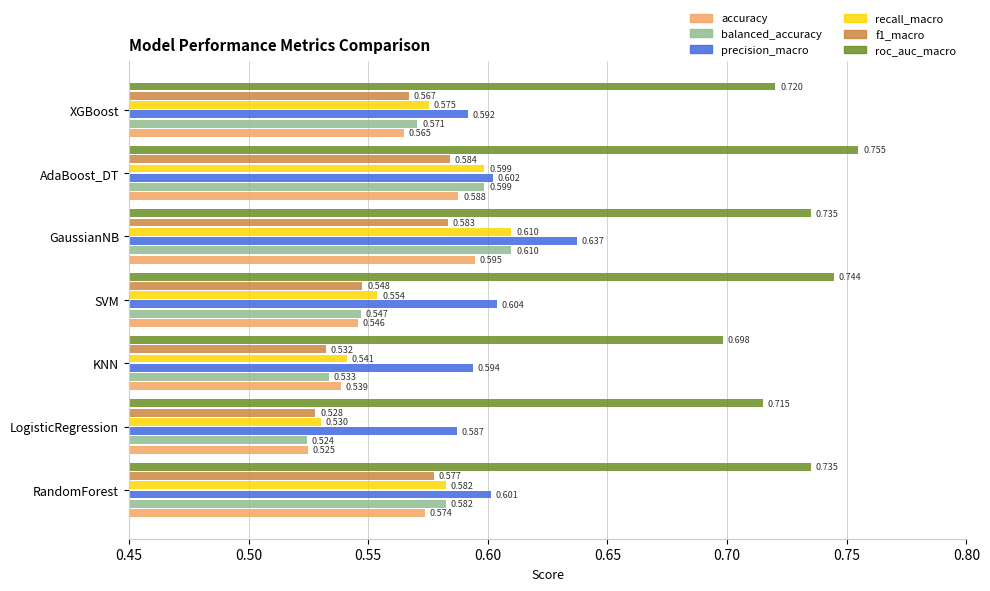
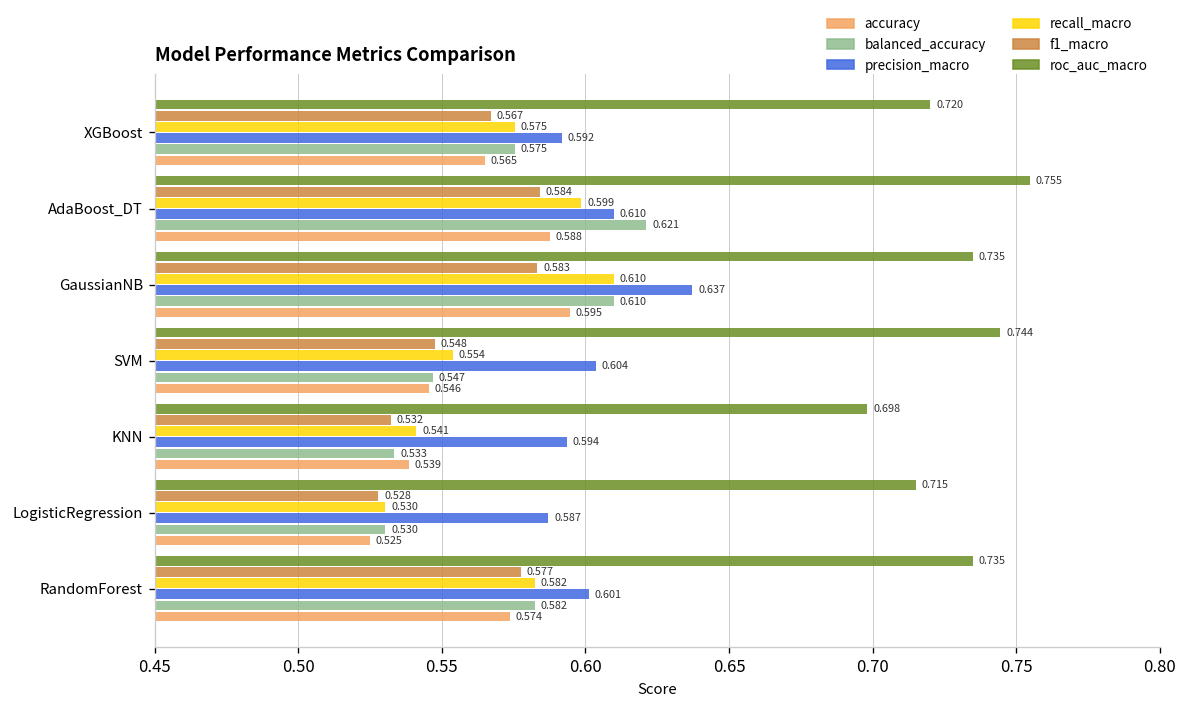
  {
    "balanced_accuracy": {
-     "XGBoost": 0.571,
-     "AdaBoost_DT": 0.599,
+     "XGBoost": 0.575,
+     "AdaBoost_DT": 0.621,
      "GaussianNB": 0.610,
      "SVM": 0.547,
      "KNN": 0.533,
-     "LogisticRegression": 0.524,
+     "LogisticRegression": 0.530,
      "RandomForest": 0.582
    },
    "precision_macro": {
      "XGBoost": 0.592,
-     "AdaBoost_DT": 0.602,
+     "AdaBoost_DT": 0.610,
      "GaussianNB": 0.637,
      "SVM": 0.604,
      "KNN": 0.594,
      "LogisticRegression": 0.587,
      "RandomForest": 0.601
    },
    "recall_macro": {
      "XGBoost": 0.575,
      "AdaBoost_DT": 0.599,
      "GaussianNB": 0.610,
      "SVM": 0.554,
      "KNN": 0.541,
      "LogisticRegression": 0.530,
      "RandomForest": 0.582
    },
    "roc_auc_macro": {
      "XGBoost": 0.720,
      "AdaBoost_DT": 0.755,
      "GaussianNB": 0.735,
      "SVM": 0.744,
      "KNN": 0.698,
      "LogisticRegression": 0.715,
      "RandomForest": 0.735
    }
  }
